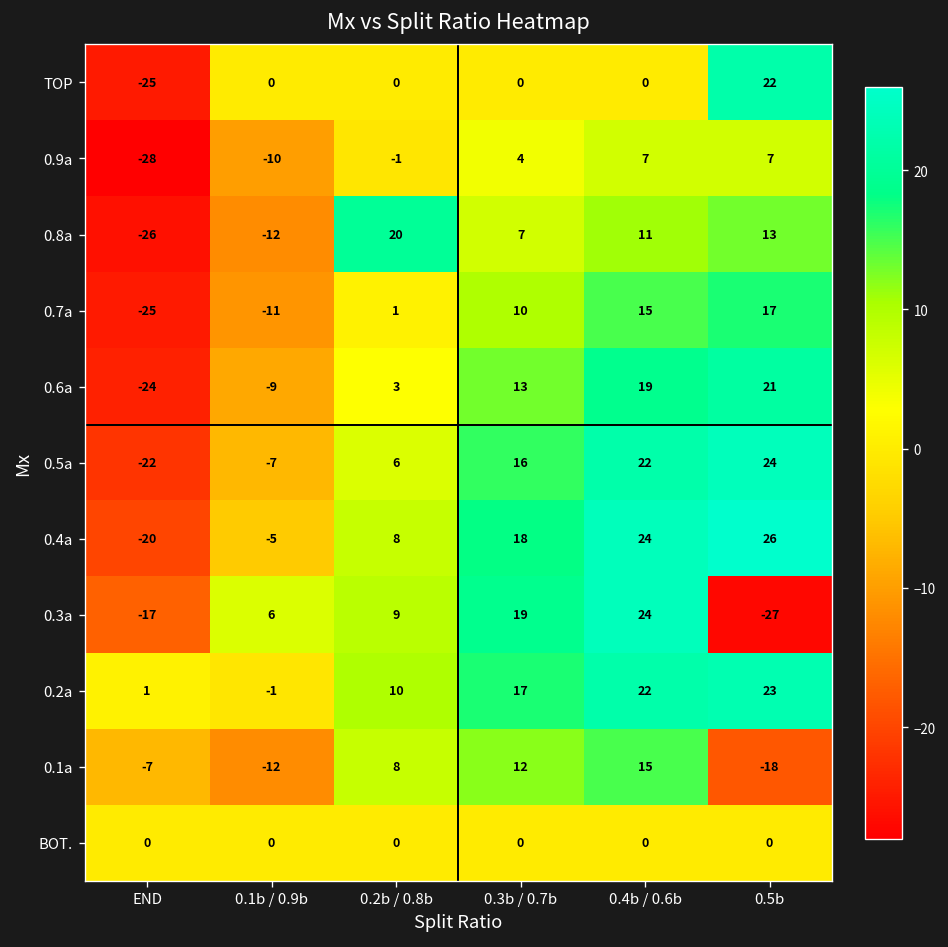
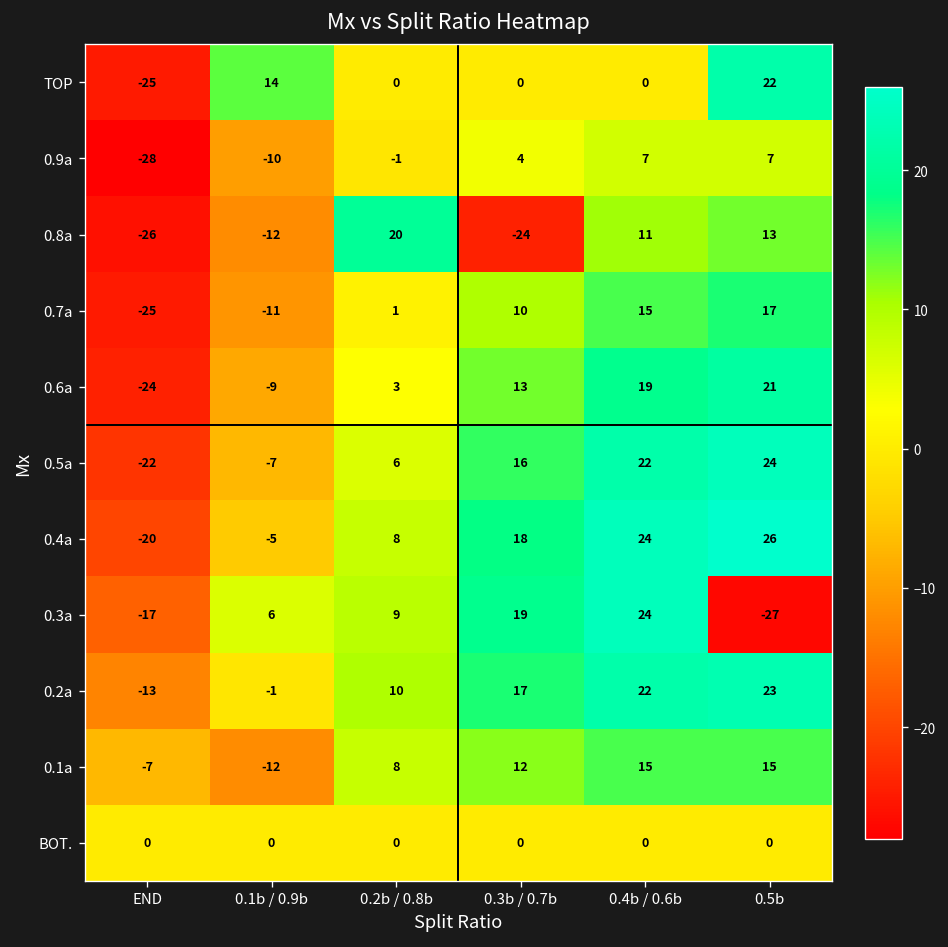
  {
    "TOP": {
      "END": -25,
-     "0.1b / 0.9b": 0,
+     "0.1b / 0.9b": 14,
      "0.2b / 0.8b": 0,
      "0.3b / 0.7b": 0,
      "0.4b / 0.6b": 0,
      "0.5b": 22
    },
    "0.9a": {
      "END": -28,
      "0.1b / 0.9b": -10,
      "0.2b / 0.8b": -1,
      "0.3b / 0.7b": 4,
      "0.4b / 0.6b": 7,
      "0.5b": 7
    },
    "0.8a": {
      "END": -26,
      "0.1b / 0.9b": -12,
      "0.2b / 0.8b": 20,
-     "0.3b / 0.7b": 7,
+     "0.3b / 0.7b": -24,
      "0.4b / 0.6b": 11,
      "0.5b": 13
    },
    "0.7a": {
      "END": -25,
      "0.1b / 0.9b": -11,
      "0.2b / 0.8b": 1,
      "0.3b / 0.7b": 10,
      "0.4b / 0.6b": 15,
      "0.5b": 17
    },
    "0.6a": {
      "END": -24,
      "0.1b / 0.9b": -9,
      "0.2b / 0.8b": 3,
      "0.3b / 0.7b": 13,
      "0.4b / 0.6b": 19,
      "0.5b": 21
    },
    "0.5a": {
      "END": -22,
      "0.1b / 0.9b": -7,
      "0.2b / 0.8b": 6,
      "0.3b / 0.7b": 16,
      "0.4b / 0.6b": 22,
      "0.5b": 24
    },
    "0.4a": {
      "END": -20,
      "0.1b / 0.9b": -5,
      "0.2b / 0.8b": 8,
      "0.3b / 0.7b": 18,
      "0.4b / 0.6b": 24,
      "0.5b": 26
    },
    "0.3a": {
      "END": -17,
      "0.1b / 0.9b": 6,
      "0.2b / 0.8b": 9,
      "0.3b / 0.7b": 19,
      "0.4b / 0.6b": 24,
      "0.5b": -27
    },
    "0.2a": {
-     "END": 1,
+     "END": -13,
      "0.1b / 0.9b": -1,
      "0.2b / 0.8b": 10,
      "0.3b / 0.7b": 17,
      "0.4b / 0.6b": 22,
      "0.5b": 23
    },
    "0.1a": {
      "END": -7,
      "0.1b / 0.9b": -12,
      "0.2b / 0.8b": 8,
      "0.3b / 0.7b": 12,
      "0.4b / 0.6b": 15,
-     "0.5b": -18
+     "0.5b": 15
    },
    "BOT.": {
      "END": 0,
      "0.1b / 0.9b": 0,
      "0.2b / 0.8b": 0,
      "0.3b / 0.7b": 0,
      "0.4b / 0.6b": 0,
      "0.5b": 0
    }
  }
